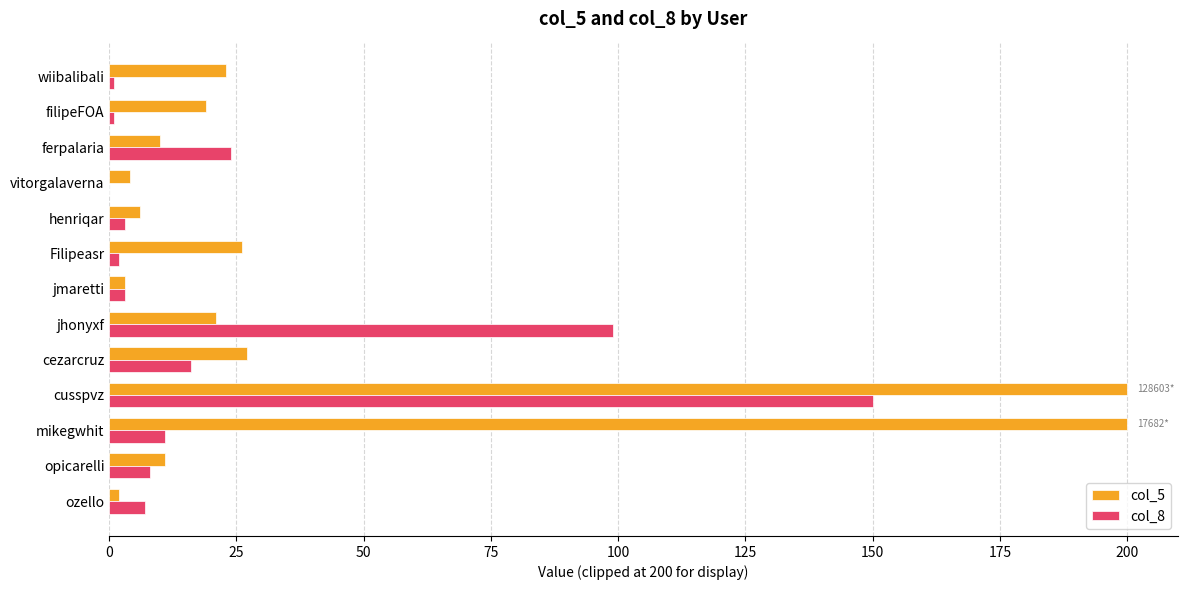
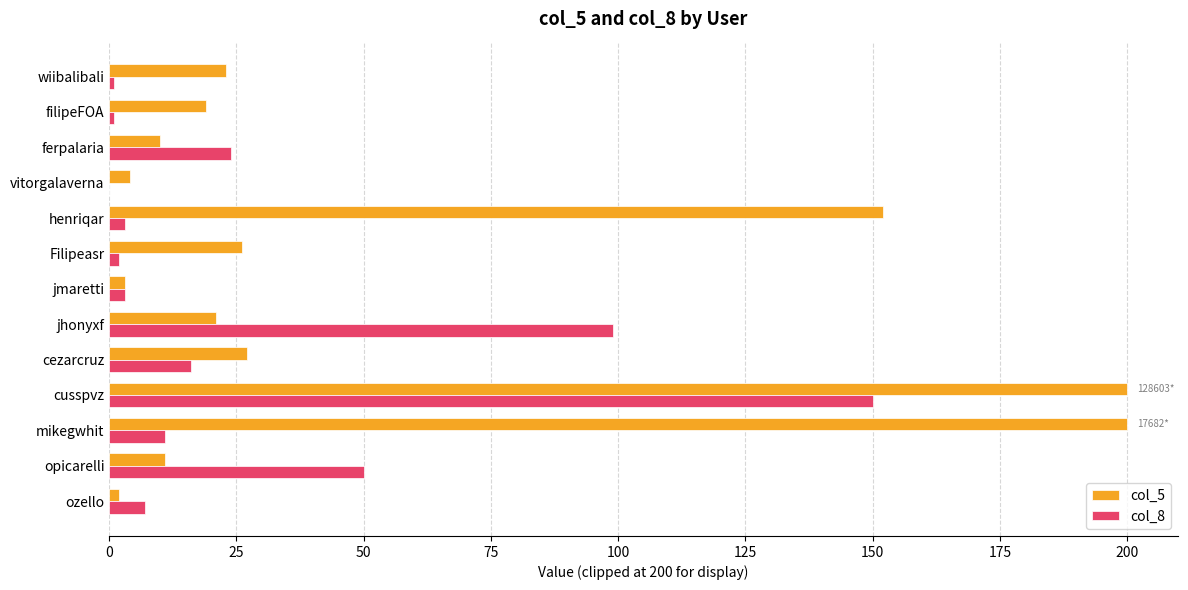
  {
    "col_5": {
      "wiibalibali": 23,
      "filipeFOA": 19,
      "ferpalaria": 10,
      "vitorgalaverna": 4,
-     "henriqar": 6,
+     "henriqar": 152,
      "Filipeasr": 26,
      "jmaretti": 3,
      "jhonyxf": 21,
      "cezarcruz": 27,
      "opicarelli": 11,
      "ozello": 2
    },
    "col_8": {
      "wiibalibali": 1,
      "filipeFOA": 1,
      "ferpalaria": 24,
      "vitorgalaverna": 0,
      "henriqar": 3,
      "Filipeasr": 2,
      "jmaretti": 3,
      "jhonyxf": 99,
      "cezarcruz": 16,
      "cusspvz": 150,
      "mikegwhit": 11,
-     "opicarelli": 8,
+     "opicarelli": 50,
      "ozello": 7
    }
  }
